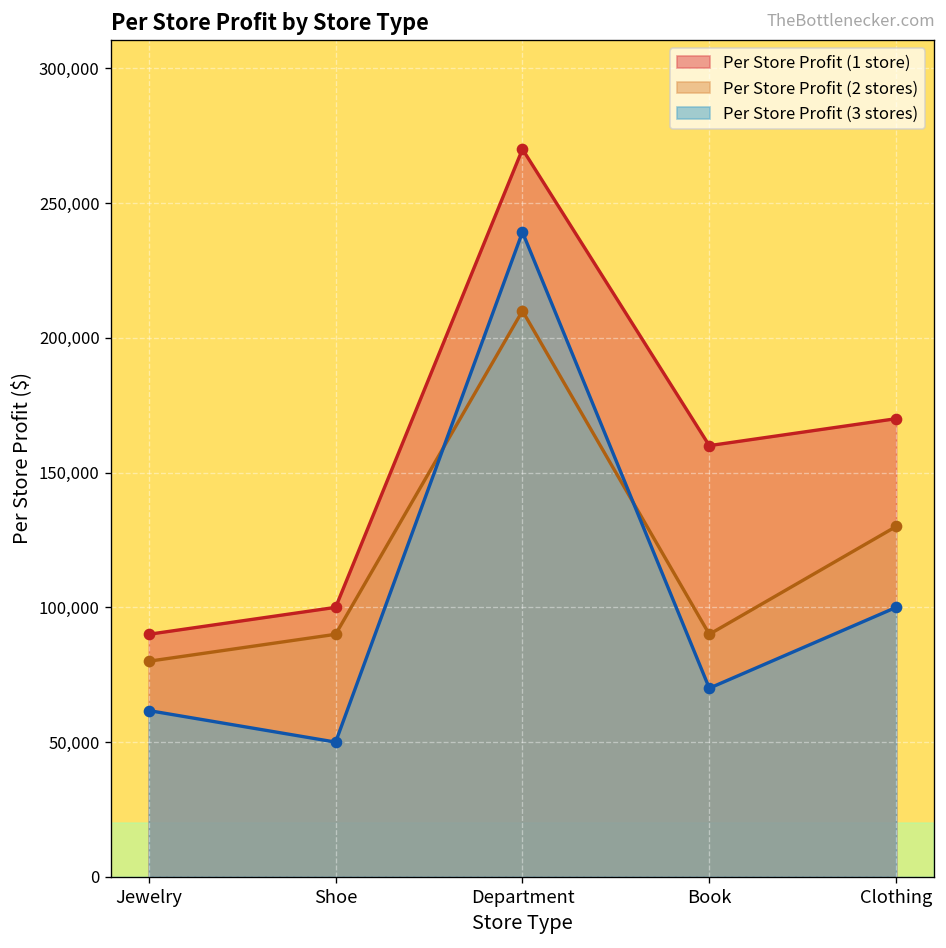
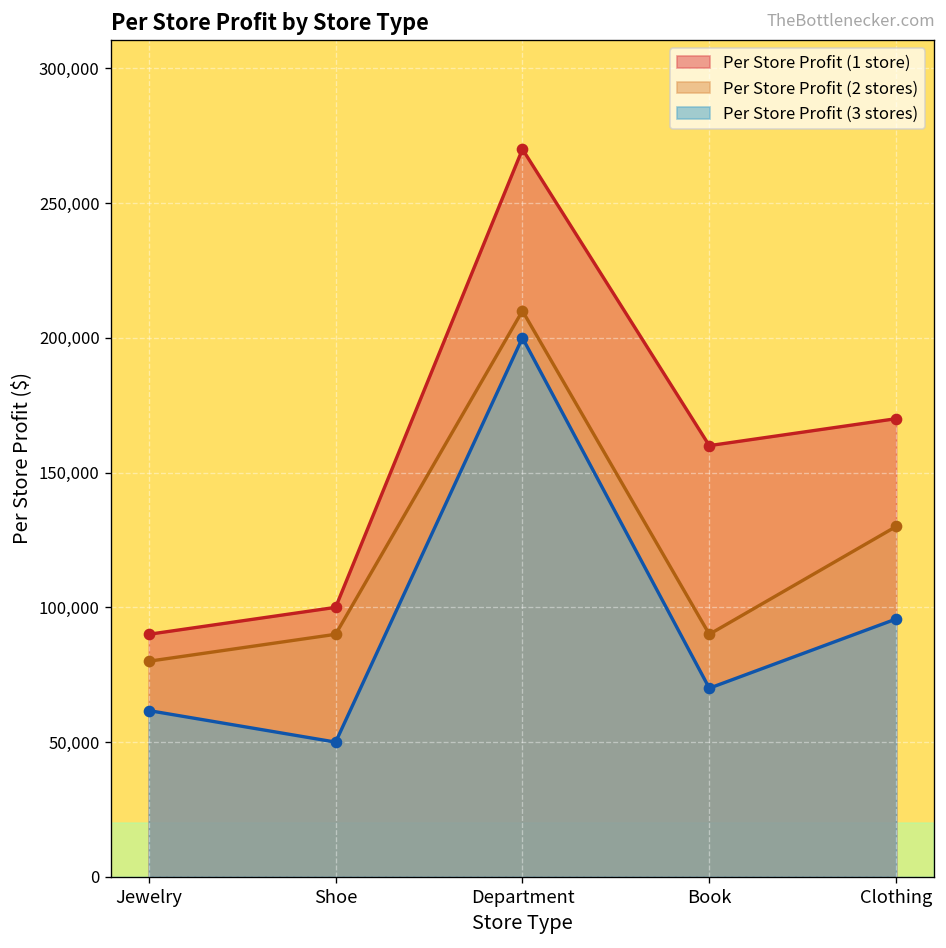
  {
    "Per Store Profit (3 stores)": {
      "Jewelry": "62,000",
      "Shoe": "50,000",
-     "Department": "239,000",
+     "Department": "200,000",
      "Book": "70,000",
-     "Clothing": "100,000"
+     "Clothing": "96,000"
    }
  }
